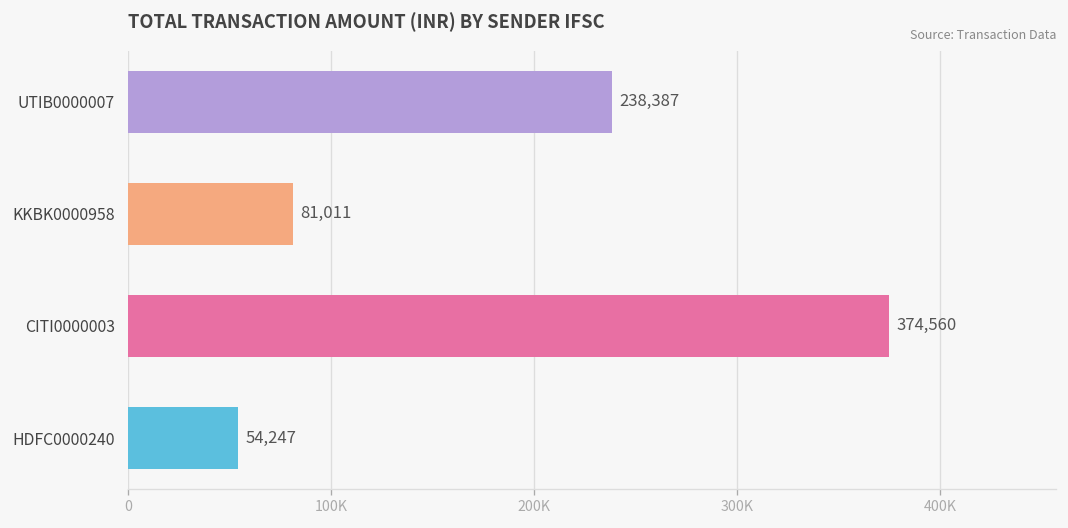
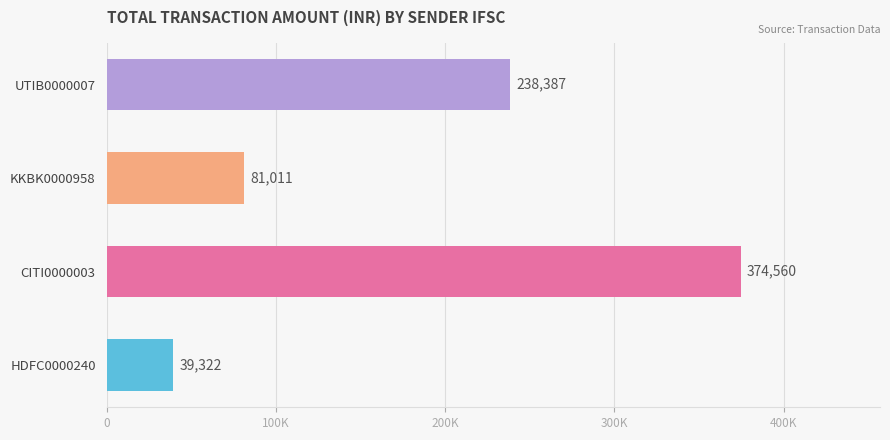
  {
    "UTIB0000007": "238,387",
    "KKBK0000958": "81,011",
    "CITI0000003": "374,560",
-   "HDFC0000240": "54,247"
+   "HDFC0000240": "39,322"
  }
